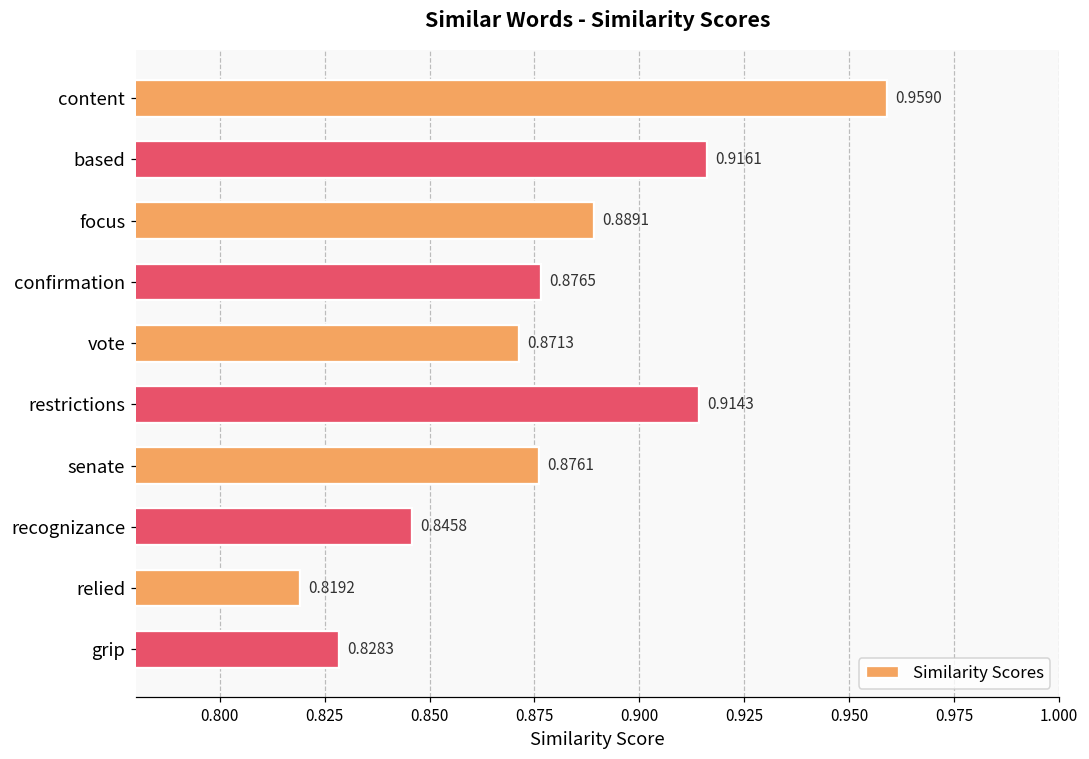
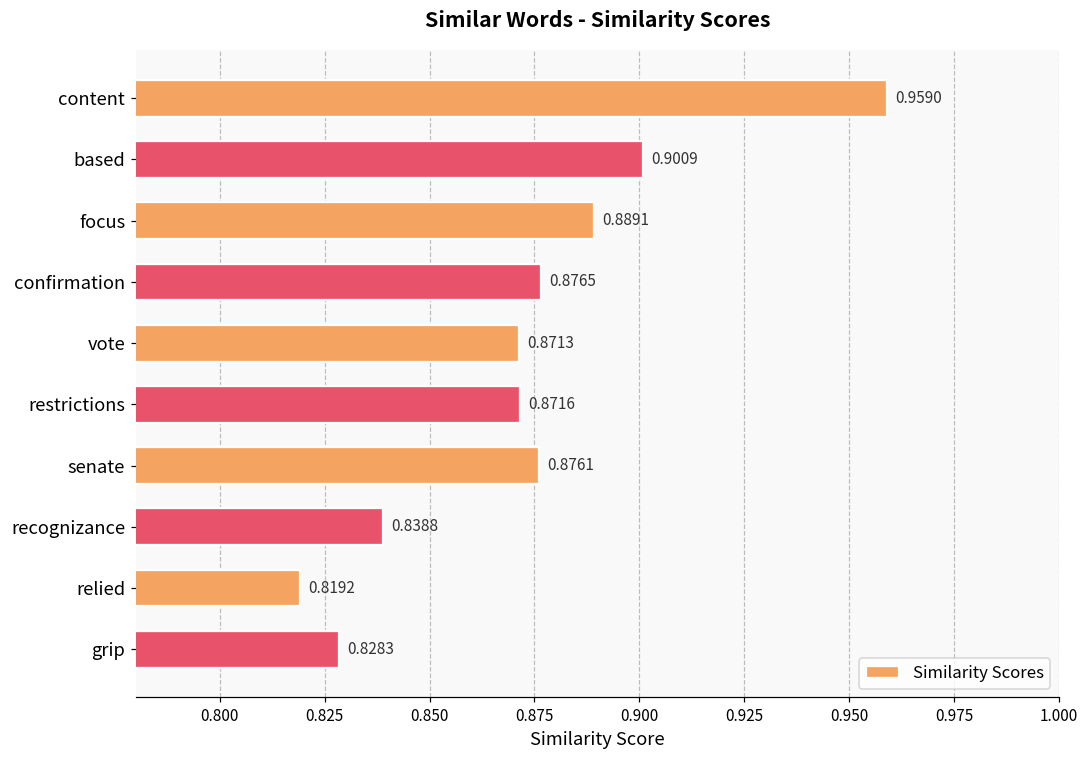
  {
    "content": 0.9590,
-   "based": 0.9161,
+   "based": 0.9009,
    "focus": 0.8891,
    "confirmation": 0.8765,
    "vote": 0.8713,
-   "restrictions": 0.9143,
+   "restrictions": 0.8716,
    "senate": 0.8761,
-   "recognizance": 0.8458,
+   "recognizance": 0.8388,
    "relied": 0.8192,
    "grip": 0.8283
  }
